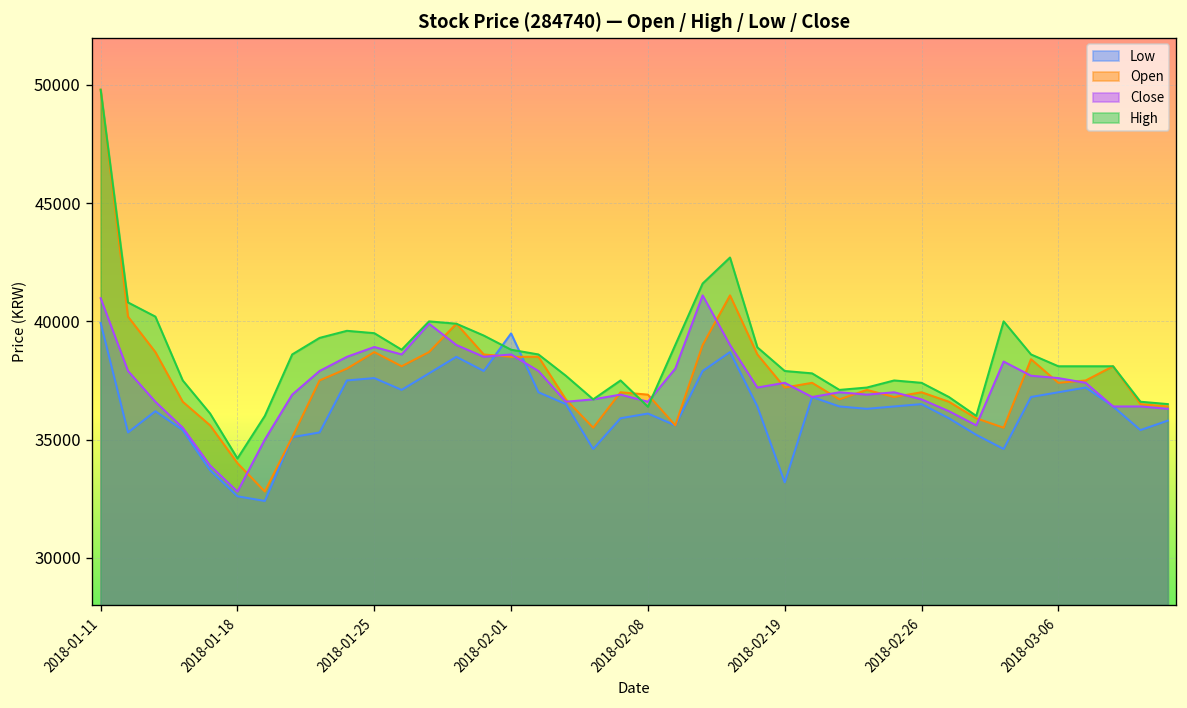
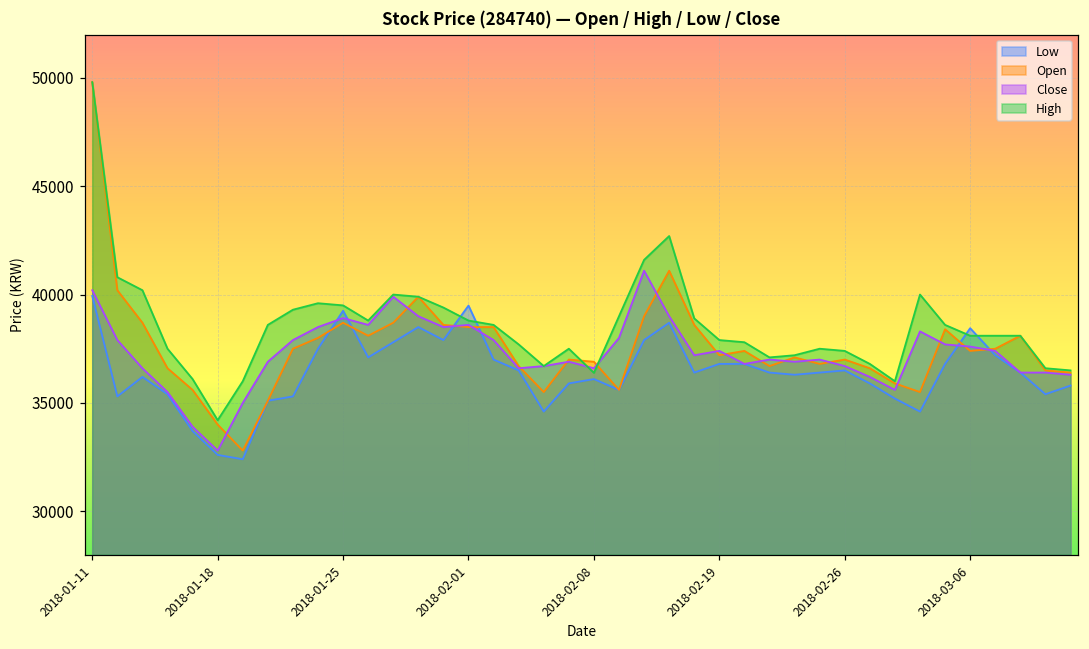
  {
    "Low": {
      "2018-01-11": 39900,
      "2018-01-18": 32600,
-     "2018-01-25": 37600,
+     "2018-01-25": 39300,
      "2018-02-01": 39500,
      "2018-02-08": 36100,
-     "2018-02-19": 33200,
+     "2018-02-19": 36800,
      "2018-02-26": 36500,
-     "2018-03-06": 37000
+     "2018-03-06": 38400
    },
    "Open": {
      "2018-01-18": 34000,
      "2018-01-25": 38700,
      "2018-02-08": 36900,
      "2018-02-19": 37200,
      "2018-02-26": 37000,
      "2018-03-06": 37400
    },
    "Close": {
-     "2018-01-11": 41000,
+     "2018-01-11": 40200,
      "2018-01-18": 32800,
      "2018-01-25": 38900,
      "2018-02-08": 36600,
      "2018-02-19": 37400,
      "2018-02-26": 36700,
      "2018-03-06": 37600
    },
    "High": {
      "2018-01-18": 34200,
      "2018-01-25": 39500,
      "2018-02-01": 38800,
      "2018-02-08": 36400,
      "2018-02-19": 37900,
      "2018-02-26": 37400,
      "2018-03-06": 38100
    }
  }
